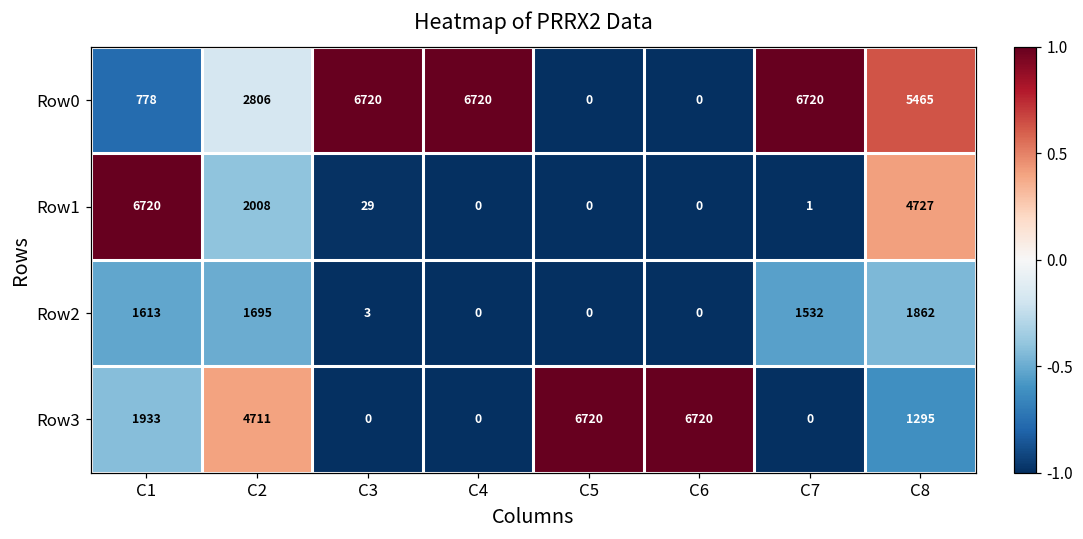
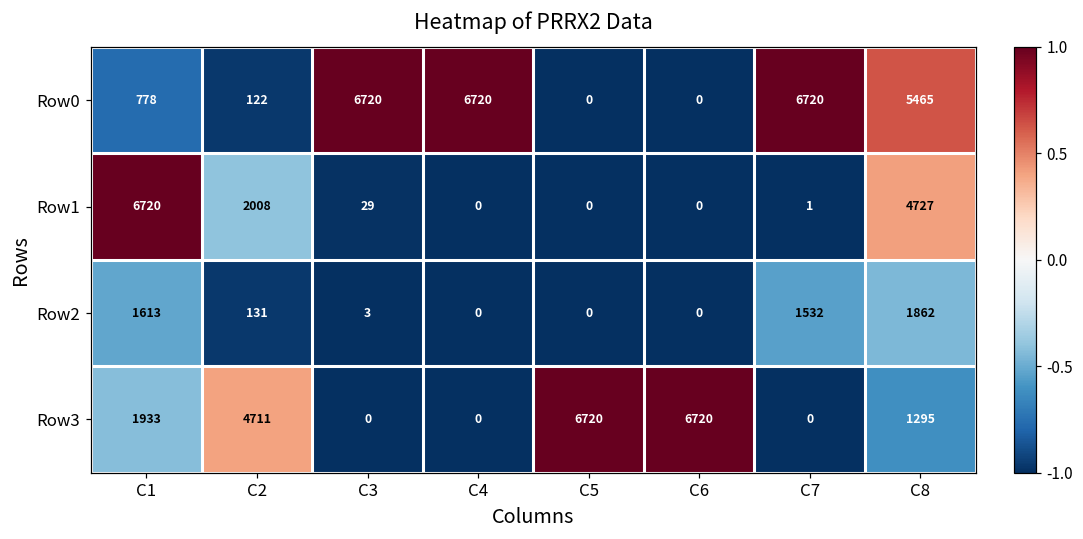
  {
    "Row0": {
      "C1": 778,
-     "C2": 2806,
+     "C2": 122,
      "C3": 6720,
      "C4": 6720,
      "C5": 0,
      "C6": 0,
      "C7": 6720,
      "C8": 5465
    },
    "Row1": {
      "C1": 6720,
      "C2": 2008,
      "C3": 29,
      "C4": 0,
      "C5": 0,
      "C6": 0,
      "C7": 1,
      "C8": 4727
    },
    "Row2": {
      "C1": 1613,
-     "C2": 1695,
+     "C2": 131,
      "C3": 3,
      "C4": 0,
      "C5": 0,
      "C6": 0,
      "C7": 1532,
      "C8": 1862
    },
    "Row3": {
      "C1": 1933,
      "C2": 4711,
      "C3": 0,
      "C4": 0,
      "C5": 6720,
      "C6": 6720,
      "C7": 0,
      "C8": 1295
    }
  }
